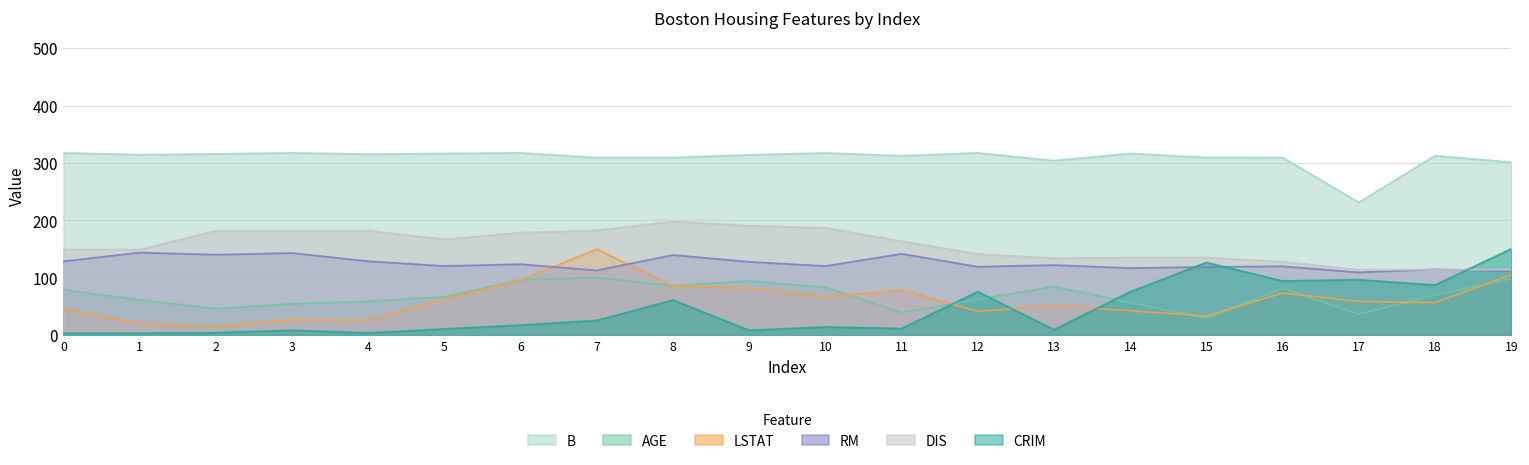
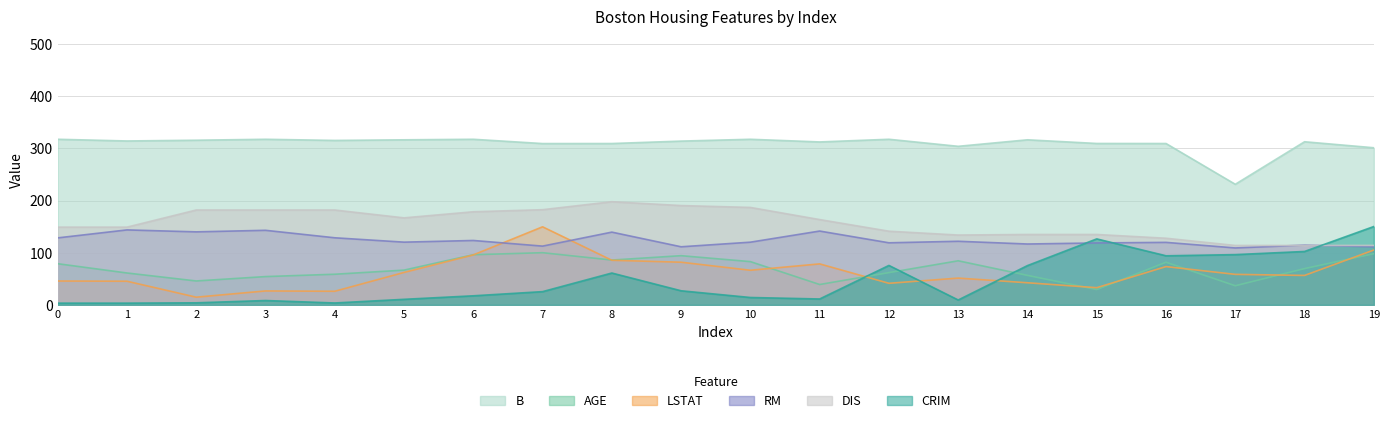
  {
    "LSTAT": {
      "0": 50,
-     "1": 20,
+     "1": 50,
      "2": 10,
      "3": 30,
      "4": 30,
      "7": 150,
      "9": 80,
      "10": 70,
      "11": 80,
      "12": 40,
      "13": 50,
      "14": 40,
      "16": 70,
      "17": 60,
      "18": 60,
      "19": 110
    },
    "RM": {
      "0": 130,
      "1": 140,
      "2": 140,
      "3": 140,
      "4": 130,
      "5": 120,
      "6": 120,
      "7": 110,
      "8": 140,
-     "9": 130,
+     "9": 110,
      "10": 120,
      "11": 140,
      "12": 120,
      "13": 120,
      "14": 120,
      "15": 120,
      "16": 120
    },
    "CRIM": {
      "0": 0,
      "1": 0,
      "2": 0,
      "3": 10,
      "4": 0,
      "5": 10,
      "6": 20,
      "7": 30,
      "8": 60,
-     "9": 10,
+     "9": 30,
      "10": 10,
      "11": 10,
      "12": 80,
      "13": 10,
      "14": 80,
      "15": 130,
      "16": 90,
      "17": 100,
-     "18": 90,
+     "18": 100,
      "19": 150
    }
  }
